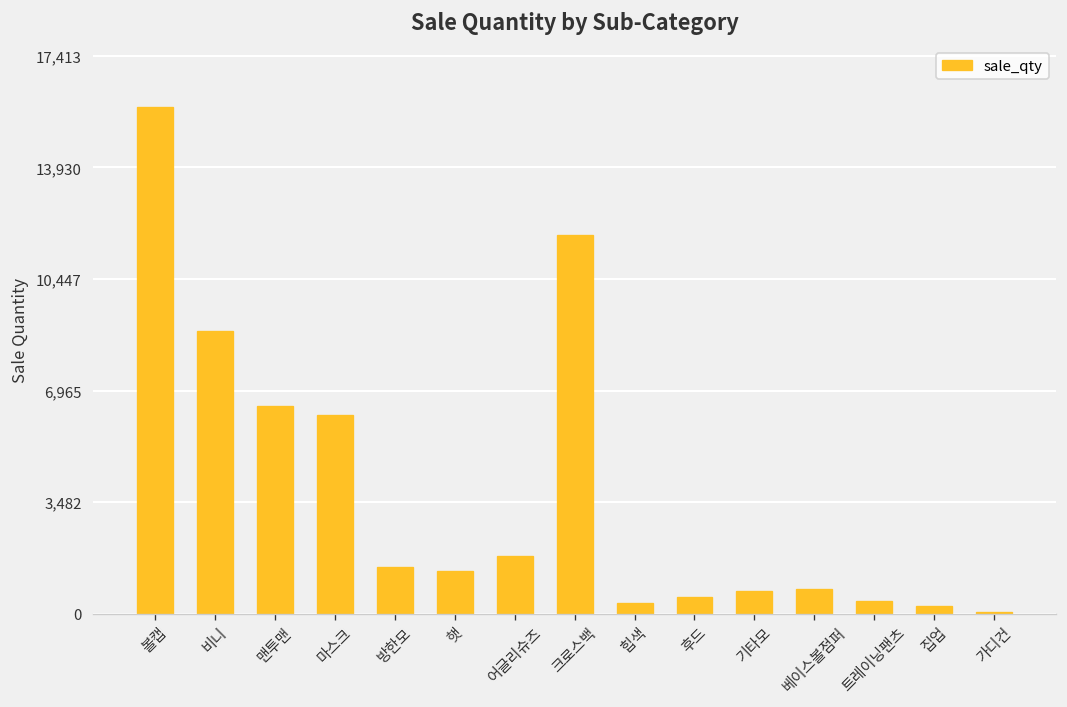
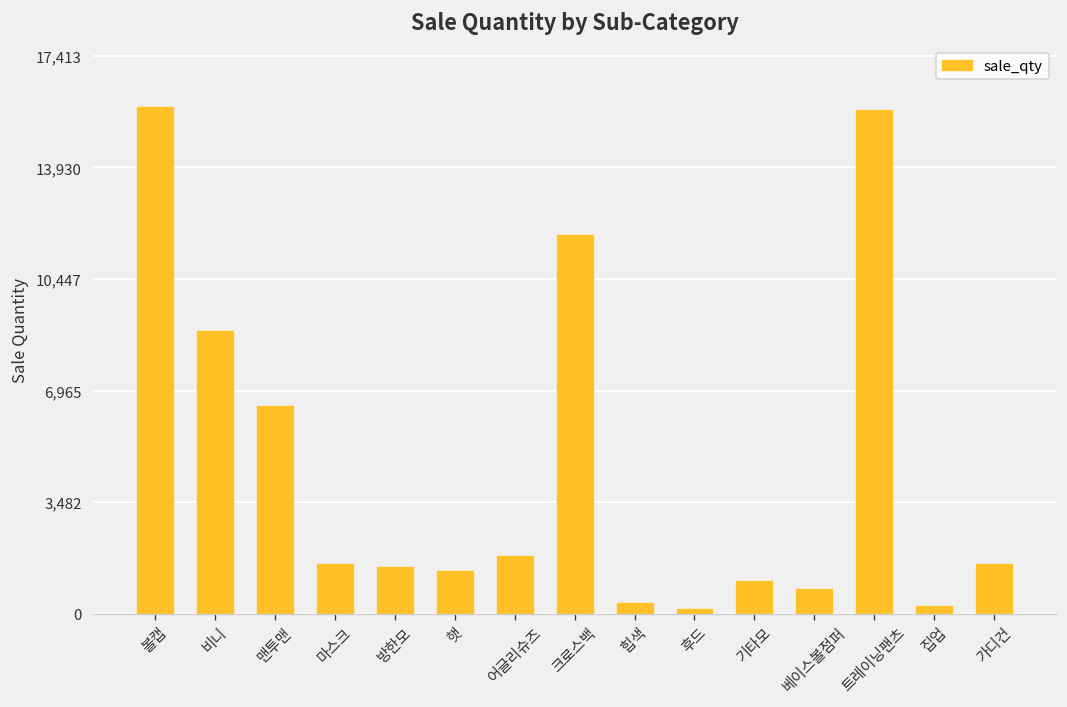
  {
    "볼캡": "15,800",
    "비니": "8,800",
    "맨투맨": "6,500",
-   "마스크": "6,200",
+   "마스크": "1,600",
    "방한모": "1,500",
    "햇": "1,300",
    "어글리슈즈": "1,800",
    "크로스백": "11,800",
    "힙색": "300",
-   "후드": "500",
-   "기타모": "700",
+   "후드": "200",
+   "기타모": "1,000",
    "베이스볼점퍼": "800",
-   "트레이닝팬츠": "400",
+   "트레이닝팬츠": "15,700",
    "집업": "200",
-   "가디건": "100"
+   "가디건": "1,600"
  }
